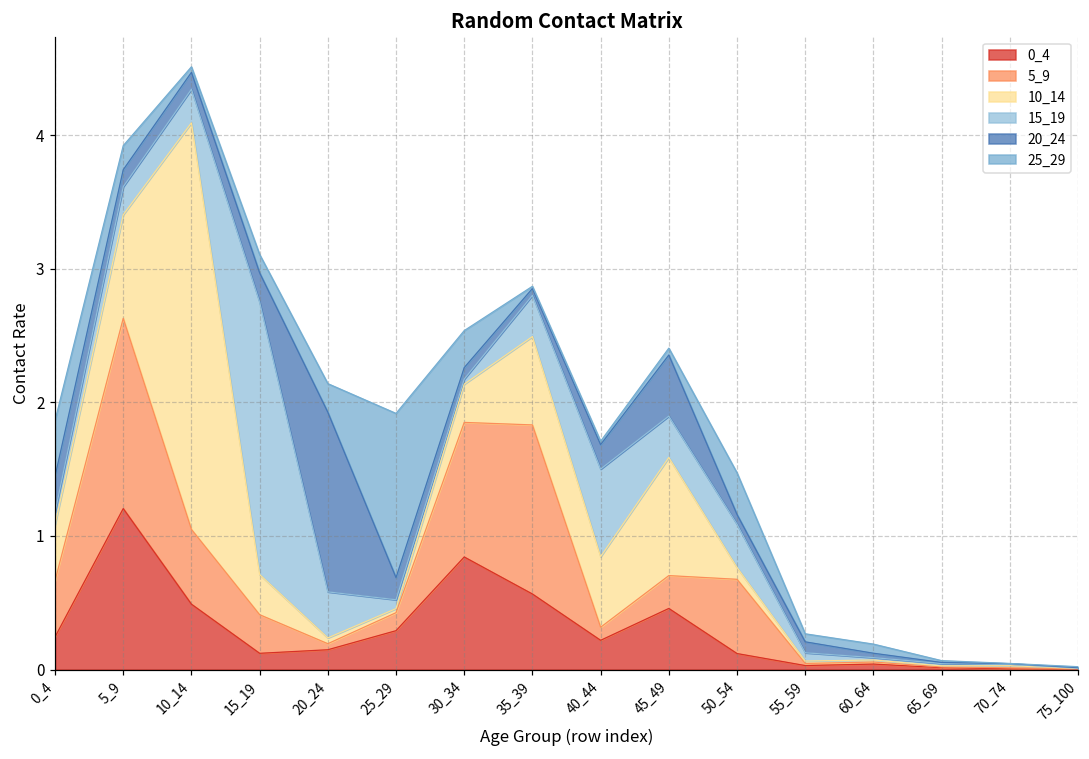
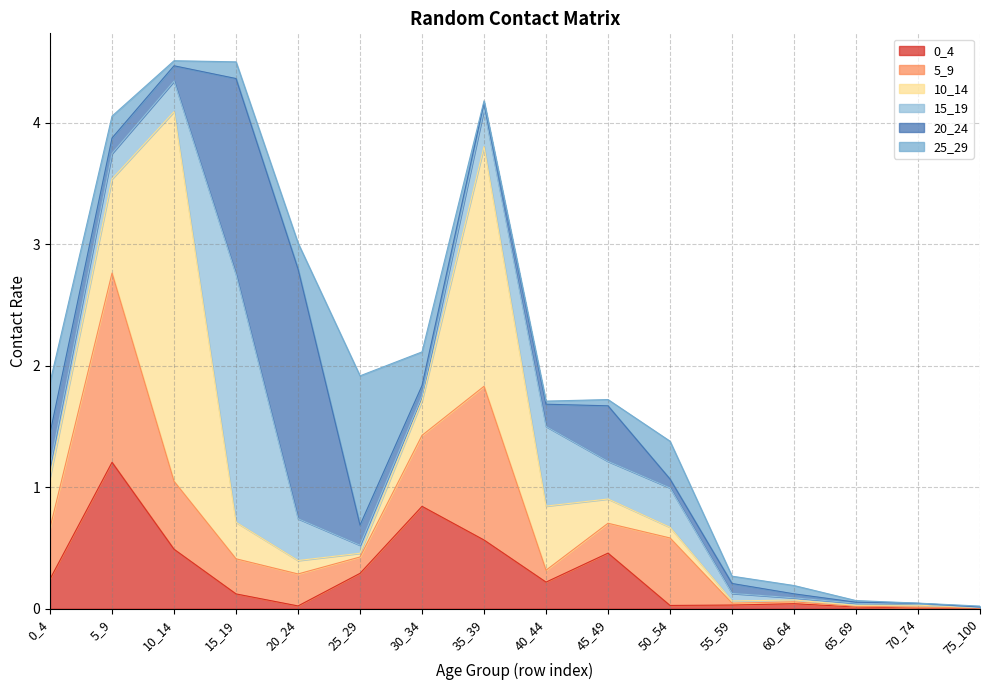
  {
    "0_4": {
      "0_4": 0.24,
      "5_9": 1.21,
      "10_14": 0.49,
      "15_19": 0.12,
-     "20_24": 0.15,
+     "20_24": 0.02,
      "25_29": 0.29,
      "30_34": 0.84,
      "35_39": 0.57,
      "40_44": 0.22,
      "45_49": 0.46,
-     "50_54": 0.12
+     "50_54": 0.03
    },
    "5_9": {
      "0_4": 0.42,
-     "5_9": 1.42,
+     "5_9": 1.56,
      "10_14": 0.56,
      "15_19": 0.29,
-     "20_24": 0.05,
+     "20_24": 0.26,
      "25_29": 0.13,
-     "30_34": 1.01,
+     "30_34": 0.58,
      "35_39": 1.27,
      "40_44": 0.10,
      "45_49": 0.25,
      "50_54": 0.56
    },
    "10_14": {
      "0_4": 0.42,
      "5_9": 0.78,
      "10_14": 3.04,
      "15_19": 0.30,
-     "20_24": 0.04,
+     "20_24": 0.11,
      "25_29": 0.03,
      "30_34": 0.29,
-     "35_39": 0.66,
+     "35_39": 1.97,
      "40_44": 0.53,
-     "45_49": 0.88,
+     "45_49": 0.20,
      "50_54": 0.09
    },
    "20_24": {
      "0_4": 0.27,
      "5_9": 0.13,
      "10_14": 0.13,
-     "15_19": 0.22,
-     "20_24": 1.34,
+     "15_19": 1.62,
+     "20_24": 2.06,
      "25_29": 0.17,
      "30_34": 0.09,
      "40_44": 0.18,
      "45_49": 0.46,
      "50_54": 0.07,
      "55_59": 0.08,
      "60_64": 0.03
    }
  }
